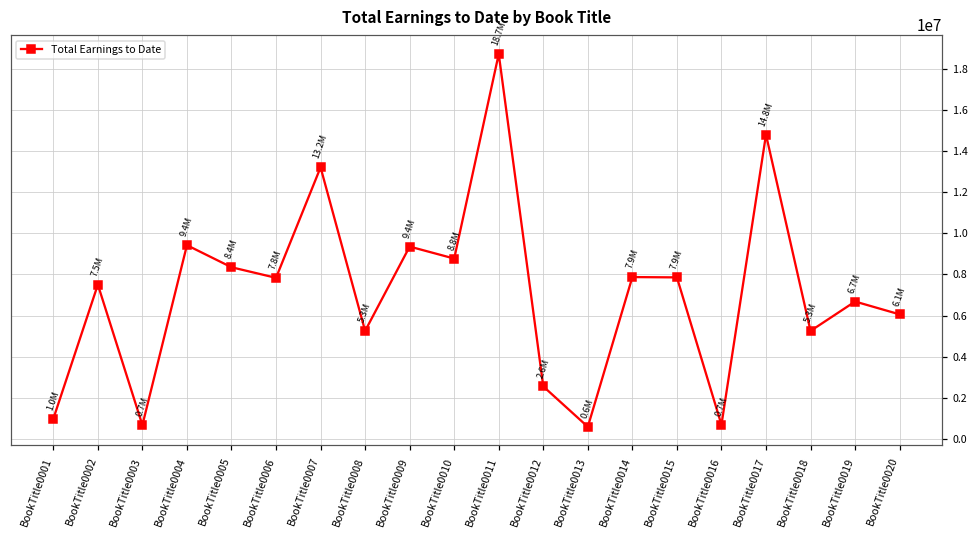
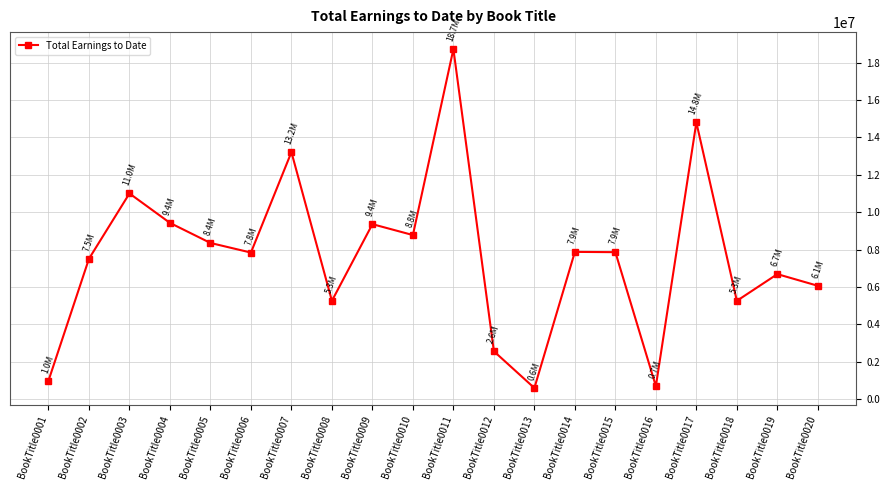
  {
    "BookTitle0001": "1.0M",
    "BookTitle0002": "7.5M",
-   "BookTitle0003": "0.7M",
+   "BookTitle0003": "11.0M",
    "BookTitle0004": "9.4M",
    "BookTitle0005": "8.4M",
    "BookTitle0006": "7.8M",
    "BookTitle0007": "13.2M",
    "BookTitle0008": "5.3M",
    "BookTitle0009": "9.4M",
    "BookTitle0010": "8.8M",
    "BookTitle0011": "18.7M",
    "BookTitle0012": "2.6M",
    "BookTitle0013": "0.6M",
    "BookTitle0014": "7.9M",
    "BookTitle0015": "7.9M",
    "BookTitle0016": "0.7M",
    "BookTitle0017": "14.8M",
    "BookTitle0018": "5.3M",
    "BookTitle0019": "6.7M",
    "BookTitle0020": "6.1M"
  }
